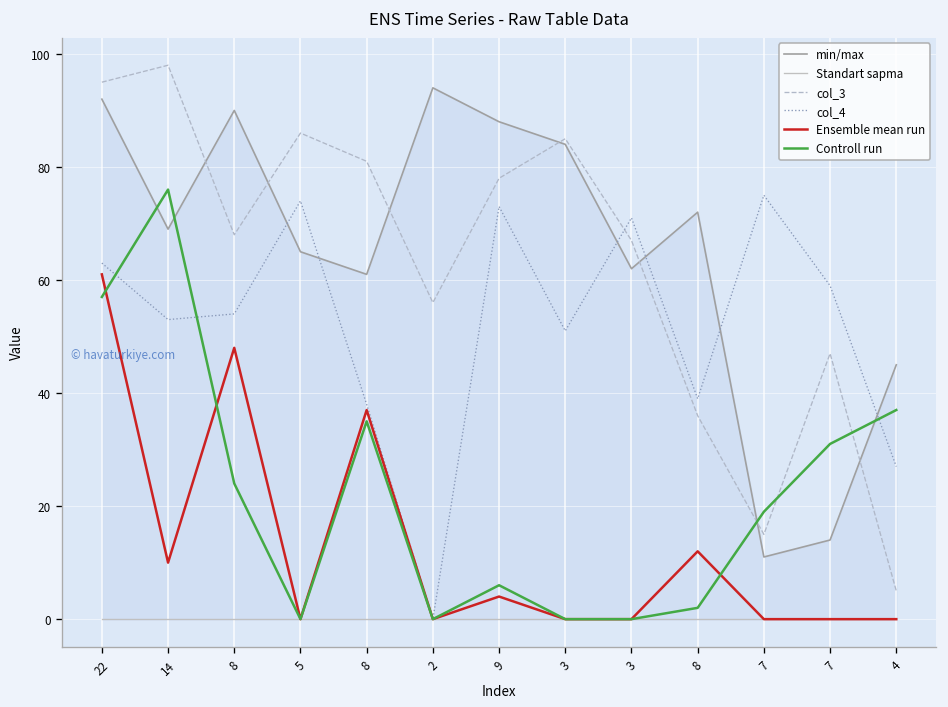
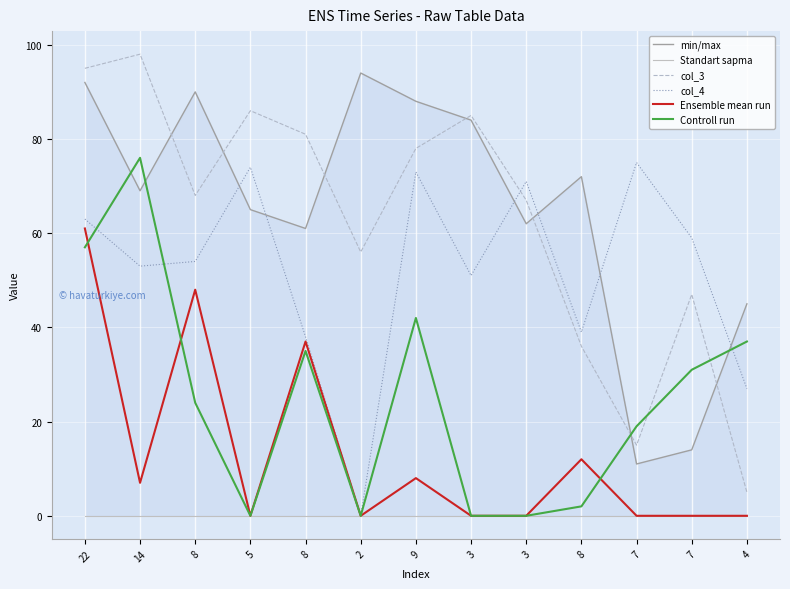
  {
    "Ensemble mean run": {
      "22": 61,
-     "14": 10,
-     "9": 4
+     "14": 7,
+     "9": 8
    },
    "Controll run": {
      "22": 57,
      "14": 76,
-     "9": 6,
+     "9": 42,
      "4": 37
    }
  }
